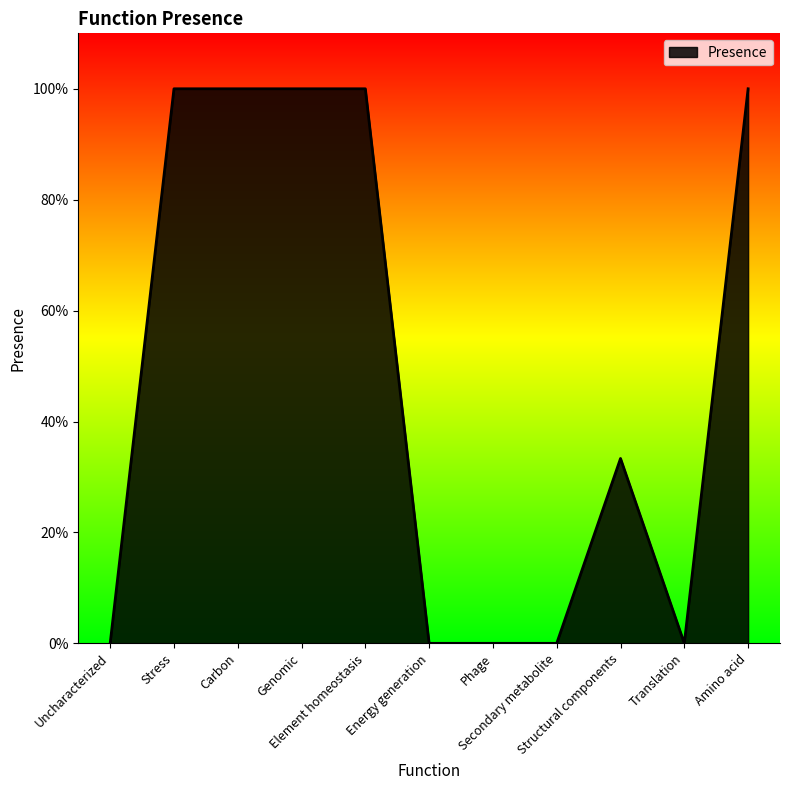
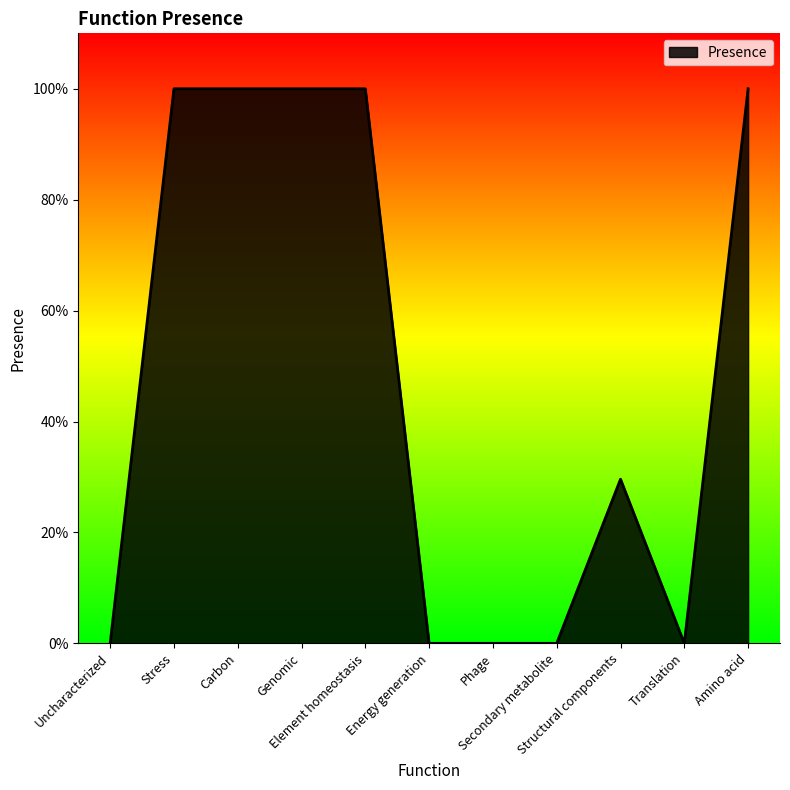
  {
    "Uncharacterized": "0%",
    "Stress": "100%",
    "Carbon": "100%",
    "Genomic": "100%",
    "Element homeostasis": "100%",
    "Energy generation": "0%",
    "Phage": "0%",
    "Secondary metabolite": "0%",
-   "Structural components": "33%",
+   "Structural components": "30%",
    "Translation": "0%",
    "Amino acid": "100%"
  }
